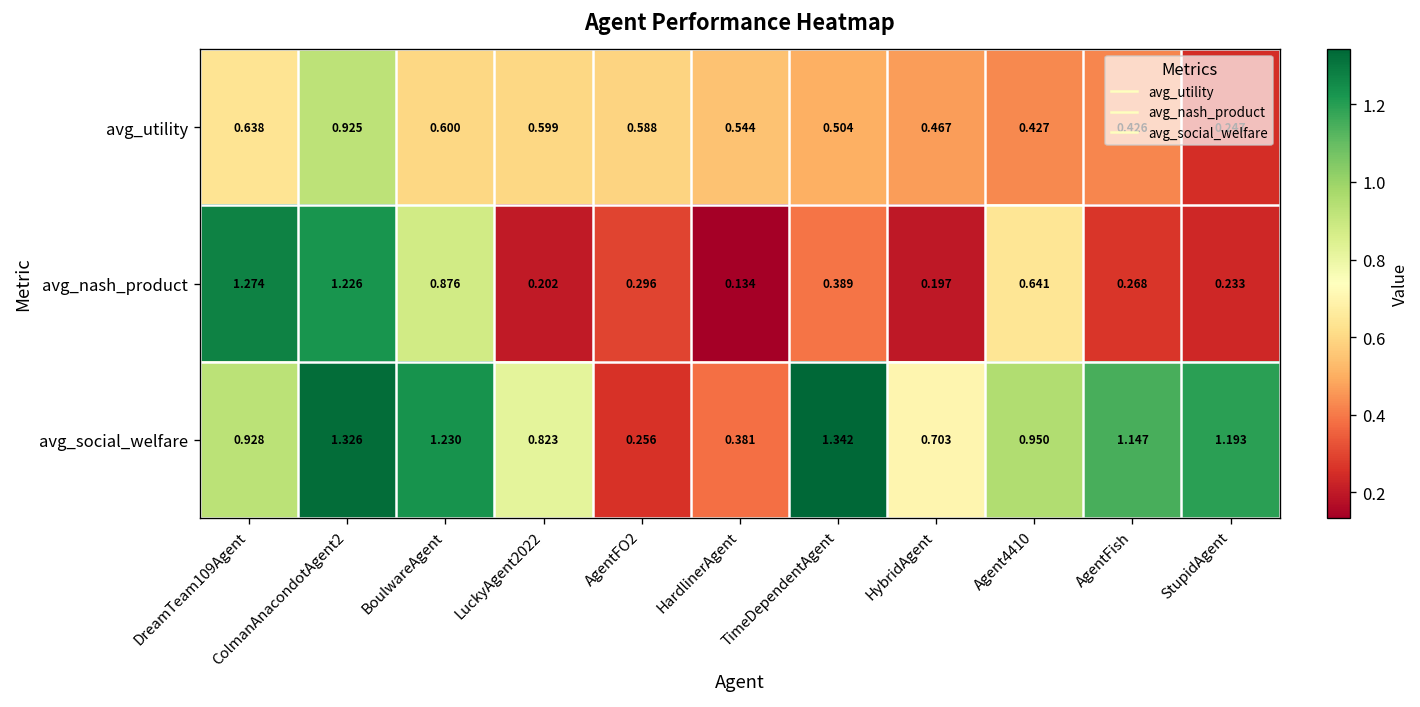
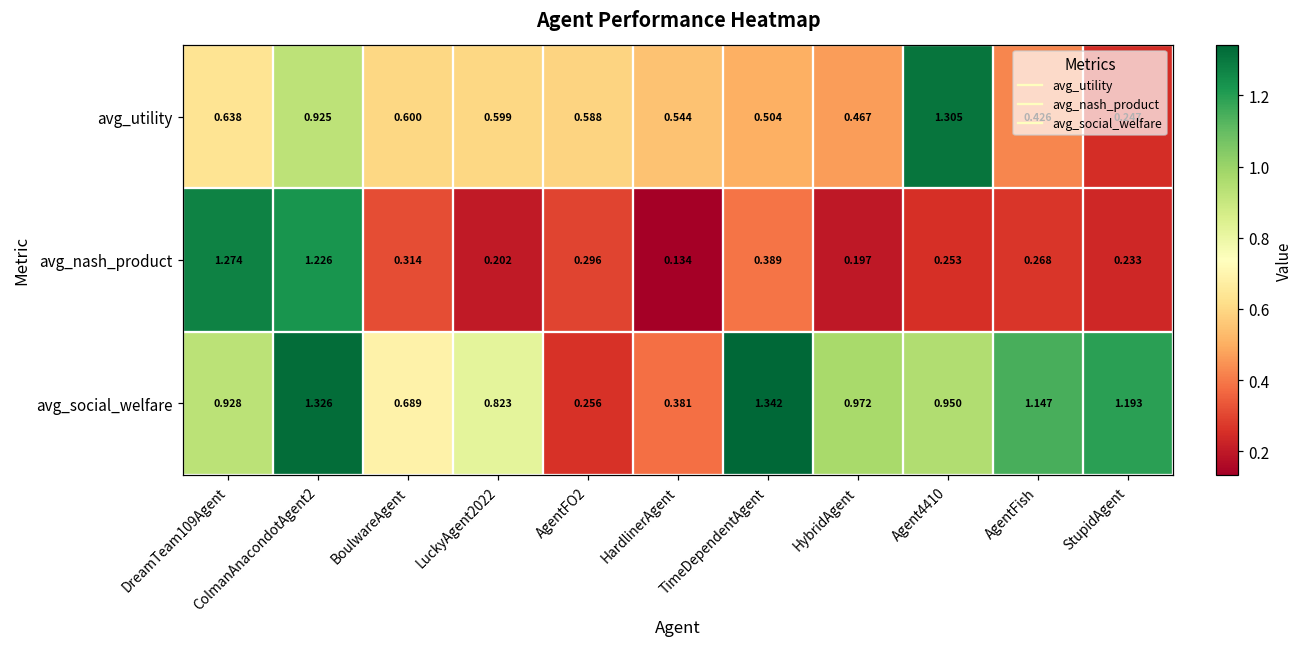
  {
    "avg_utility": {
      "DreamTeam109Agent": 0.638,
      "ColmanAnacondotAgent2": 0.925,
      "BoulwareAgent": 0.600,
      "LuckyAgent2022": 0.599,
      "AgentFO2": 0.588,
      "HardlinerAgent": 0.544,
      "TimeDependentAgent": 0.504,
      "HybridAgent": 0.467,
-     "Agent4410": 0.427
+     "Agent4410": 1.305
    },
    "avg_nash_product": {
      "DreamTeam109Agent": 1.274,
      "ColmanAnacondotAgent2": 1.226,
-     "BoulwareAgent": 0.876,
+     "BoulwareAgent": 0.314,
      "LuckyAgent2022": 0.202,
      "AgentFO2": 0.296,
      "HardlinerAgent": 0.134,
      "TimeDependentAgent": 0.389,
      "HybridAgent": 0.197,
-     "Agent4410": 0.641,
+     "Agent4410": 0.253,
      "AgentFish": 0.268,
      "StupidAgent": 0.233
    },
    "avg_social_welfare": {
      "DreamTeam109Agent": 0.928,
      "ColmanAnacondotAgent2": 1.326,
-     "BoulwareAgent": 1.230,
+     "BoulwareAgent": 0.689,
      "LuckyAgent2022": 0.823,
      "AgentFO2": 0.256,
      "HardlinerAgent": 0.381,
      "TimeDependentAgent": 1.342,
-     "HybridAgent": 0.703,
+     "HybridAgent": 0.972,
      "Agent4410": 0.950,
      "AgentFish": 1.147,
      "StupidAgent": 1.193
    }
  }
